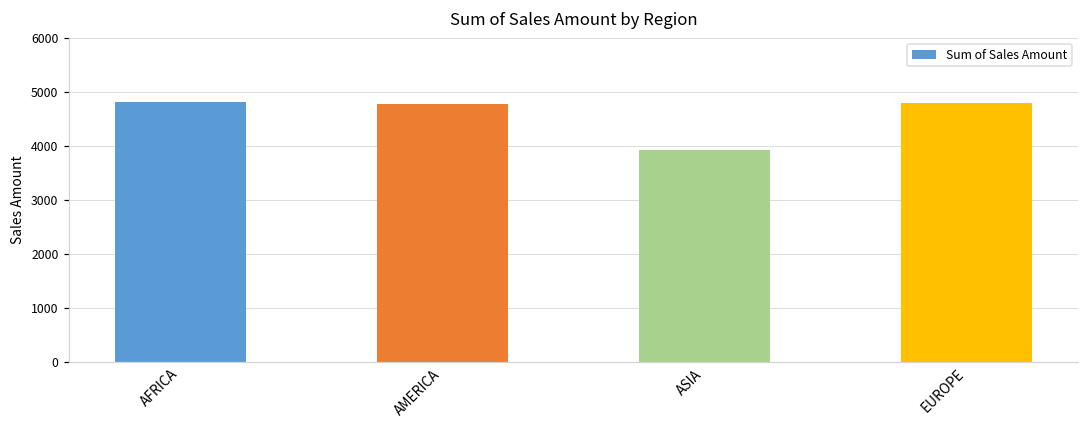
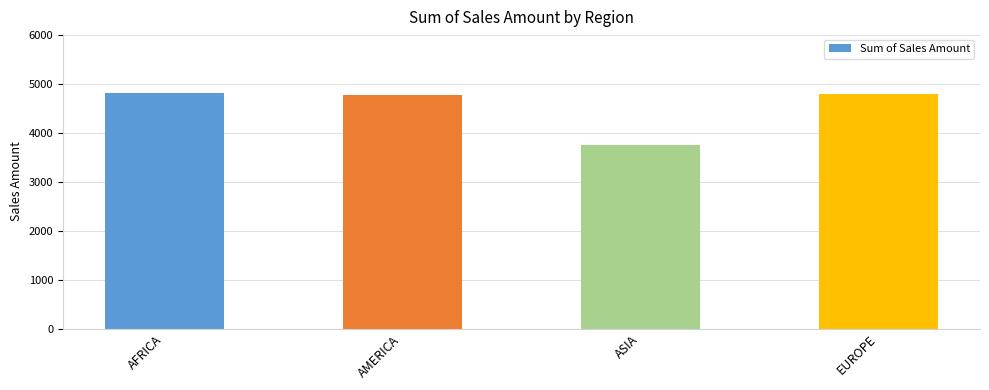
  {
    "AFRICA": 4800,
    "AMERICA": 4800,
-   "ASIA": 3900,
+   "ASIA": 3700,
    "EUROPE": 4800
  }
